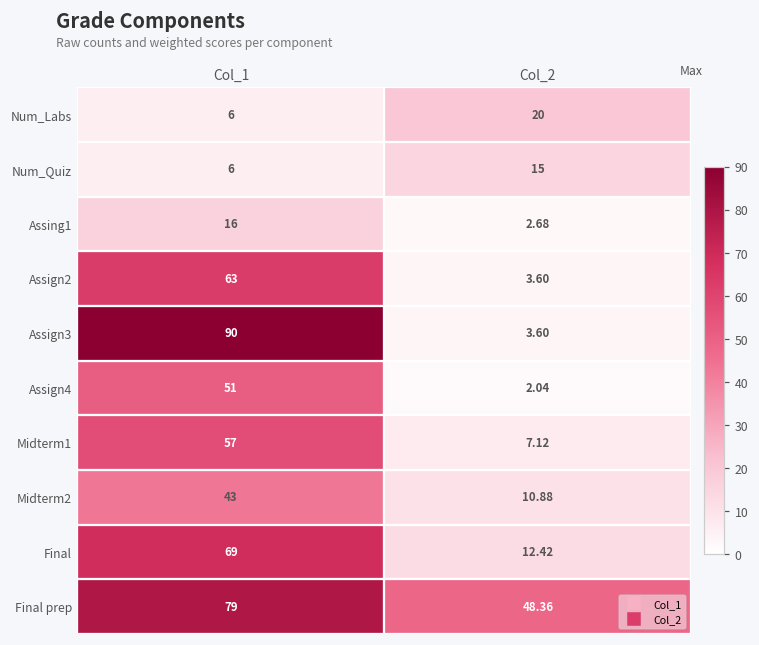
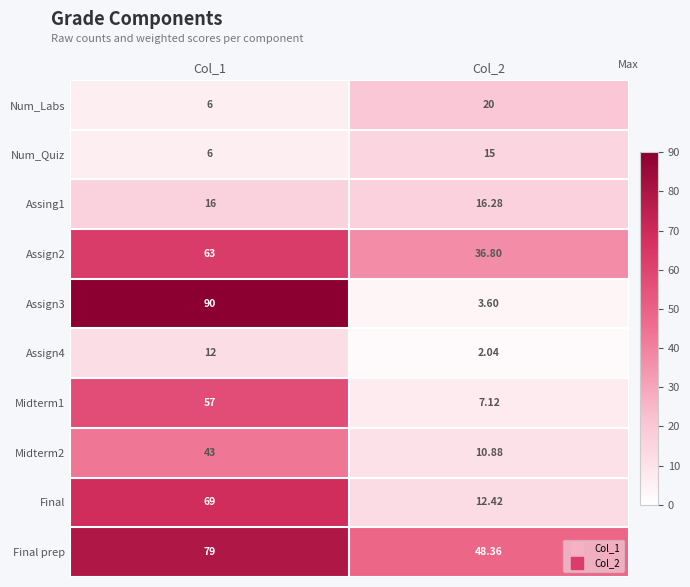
  {
    "Num_Labs": {
      "Col_1": 6,
      "Col_2": 20
    },
    "Num_Quiz": {
      "Col_1": 6,
      "Col_2": 15
    },
    "Assing1": {
      "Col_1": 16,
-     "Col_2": 2.68
+     "Col_2": 16.28
    },
    "Assign2": {
      "Col_1": 63,
-     "Col_2": 3.60
+     "Col_2": 36.80
    },
    "Assign3": {
      "Col_1": 90,
      "Col_2": 3.60
    },
    "Assign4": {
-     "Col_1": 51,
+     "Col_1": 12,
      "Col_2": 2.04
    },
    "Midterm1": {
      "Col_1": 57,
      "Col_2": 7.12
    },
    "Midterm2": {
      "Col_1": 43,
      "Col_2": 10.88
    },
    "Final": {
      "Col_1": 69,
      "Col_2": 12.42
    },
    "Final prep": {
      "Col_1": 79,
      "Col_2": 48.36
    }
  }
